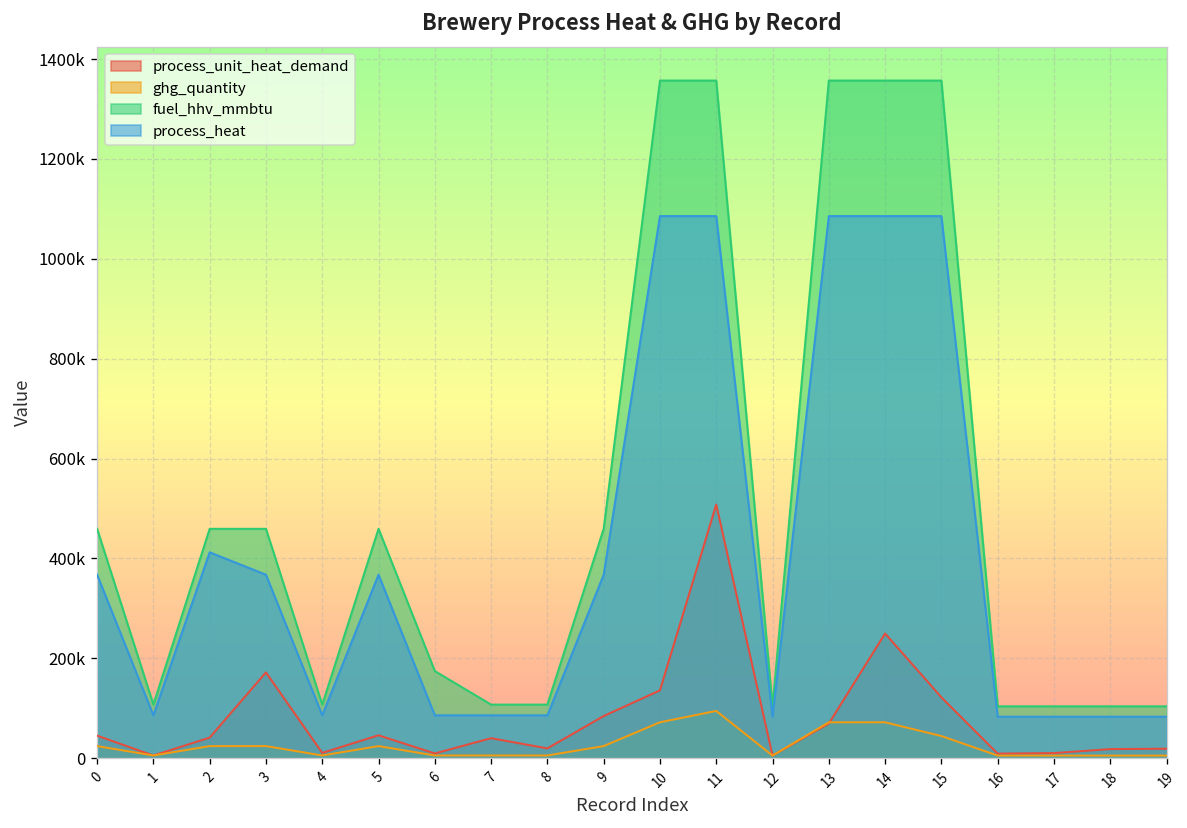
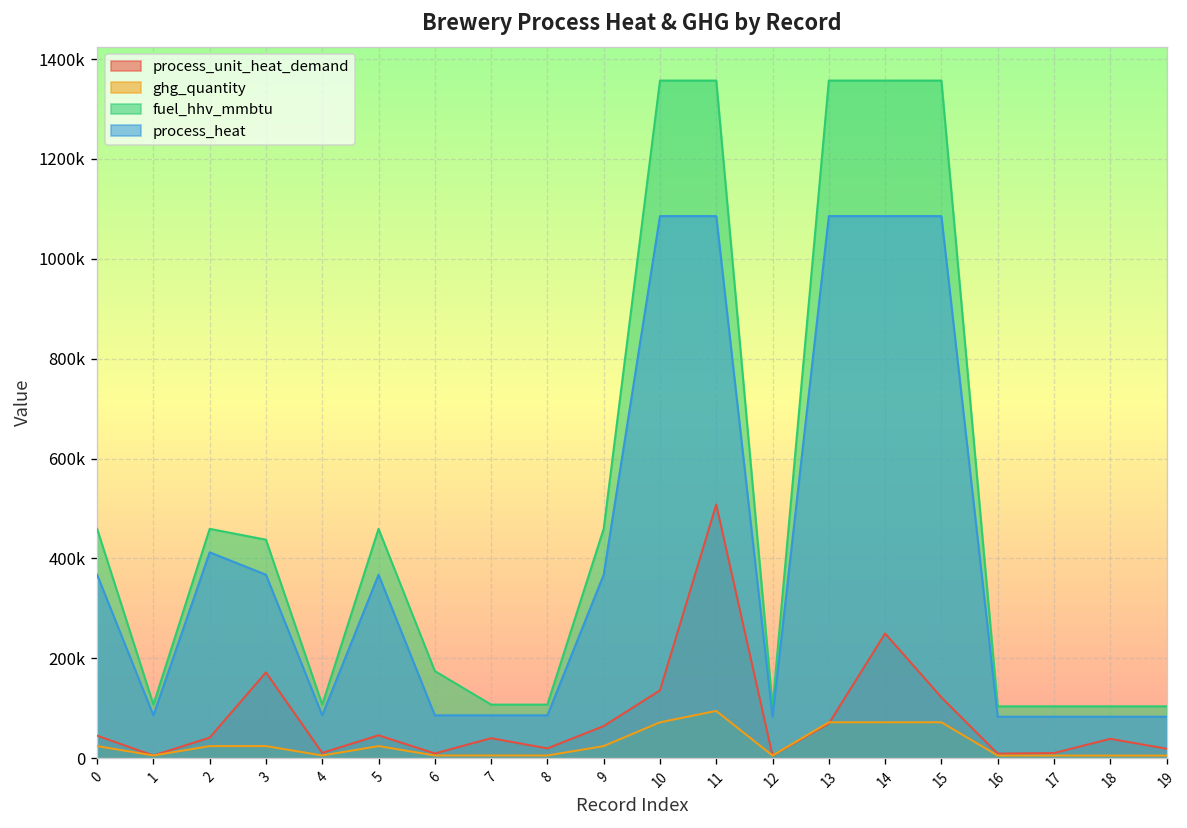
  {
    "process_unit_heat_demand": {
      "0": 50000,
      "2": 40000,
      "3": 170000,
      "5": 50000,
      "7": 40000,
      "8": 20000,
-     "9": 80000,
+     "9": 60000,
      "10": 140000,
      "11": 510000,
      "14": 250000,
      "15": 120000,
-     "18": 20000,
+     "18": 40000,
      "19": 20000
    },
    "ghg_quantity": {
      "0": 20000,
      "2": 20000,
      "3": 20000,
      "5": 20000,
      "7": 10000,
      "8": 10000,
      "9": 20000,
      "10": 70000,
      "11": 90000,
      "14": 70000,
-     "15": 40000,
+     "15": 70000,
      "18": 10000,
      "19": 10000
    },
    "fuel_hhv_mmbtu": {
      "0": 460000,
      "1": 110000,
      "2": 460000,
-     "3": 460000,
+     "3": 440000,
      "4": 110000,
      "5": 460000,
      "6": 170000,
      "7": 110000,
      "8": 110000,
      "9": 460000,
      "10": 1360000,
      "11": 1360000,
      "12": 100000,
      "13": 1360000,
      "14": 1360000,
      "15": 1360000,
      "16": 100000,
      "17": 100000,
      "18": 100000,
      "19": 100000
    },
    "process_heat": {
      "0": 370000,
      "1": 90000,
      "2": 410000,
      "3": 370000,
      "4": 90000,
      "5": 370000,
      "6": 90000,
      "7": 90000,
      "8": 90000,
      "9": 370000,
      "10": 1090000,
      "11": 1090000,
      "12": 80000,
      "13": 1090000,
      "14": 1090000,
      "15": 1090000,
      "16": 80000,
      "17": 80000,
      "18": 80000,
      "19": 80000
    }
  }
